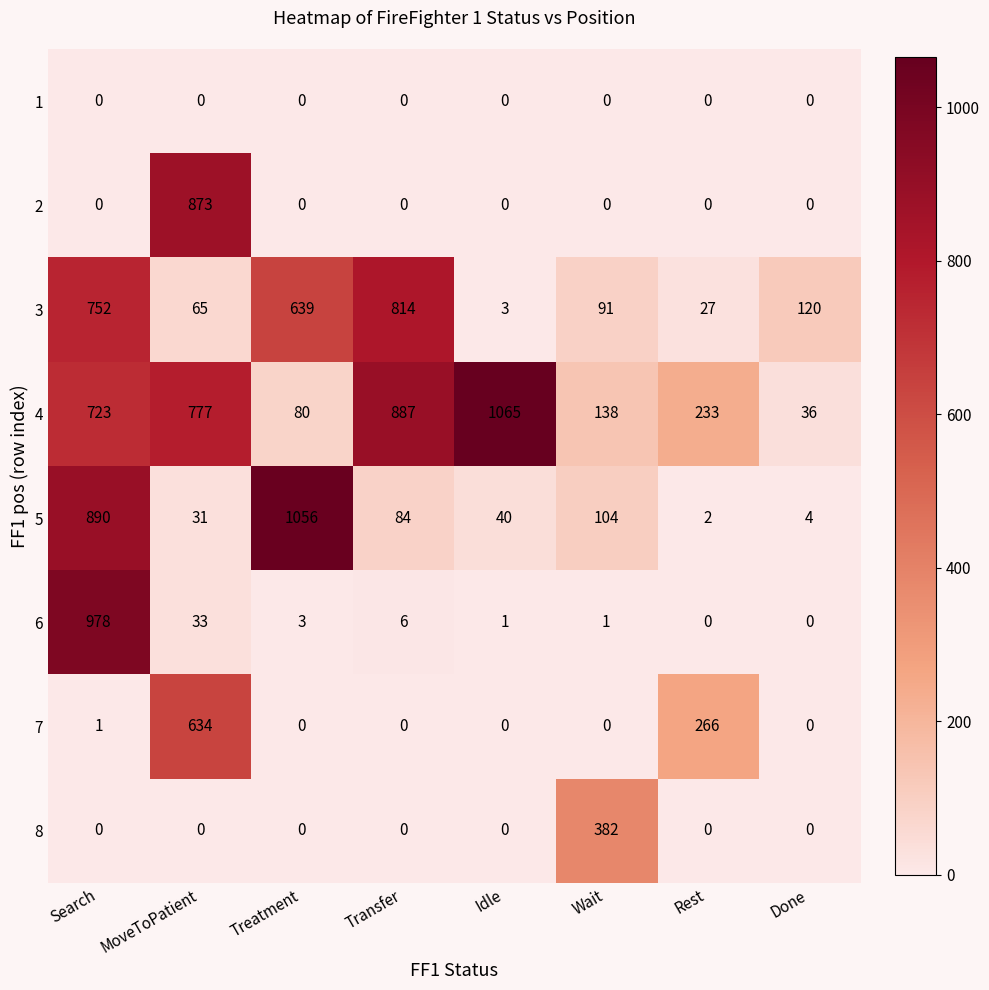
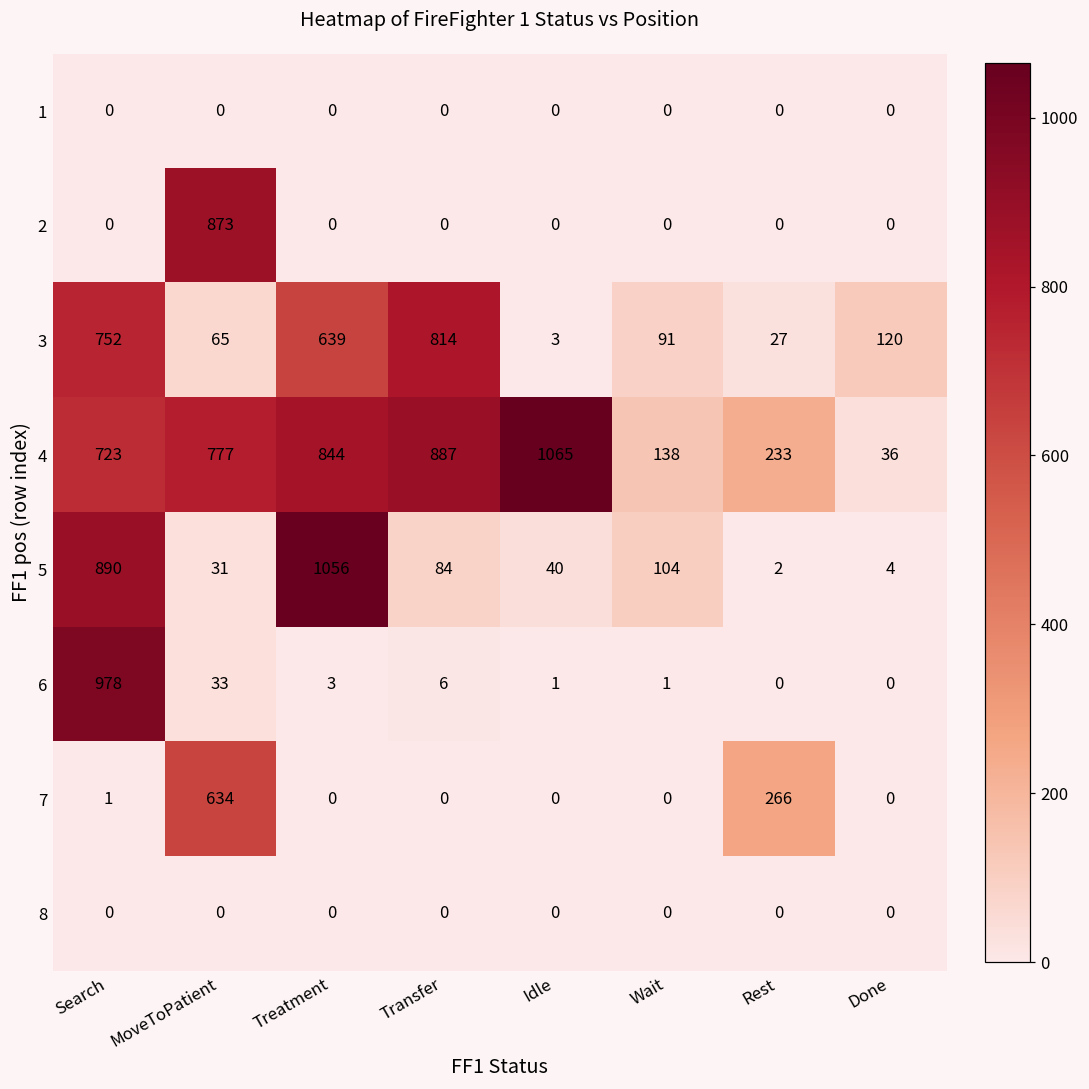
  {
    "1": {
      "Search": 0,
      "MoveToPatient": 0,
      "Treatment": 0,
      "Transfer": 0,
      "Idle": 0,
      "Wait": 0,
      "Rest": 0,
      "Done": 0
    },
    "2": {
      "Search": 0,
      "MoveToPatient": 873,
      "Treatment": 0,
      "Transfer": 0,
      "Idle": 0,
      "Wait": 0,
      "Rest": 0,
      "Done": 0
    },
    "3": {
      "Search": 752,
      "MoveToPatient": 65,
      "Treatment": 639,
      "Transfer": 814,
      "Idle": 3,
      "Wait": 91,
      "Rest": 27,
      "Done": 120
    },
    "4": {
      "Search": 723,
      "MoveToPatient": 777,
-     "Treatment": 80,
+     "Treatment": 844,
      "Transfer": 887,
      "Idle": 1065,
      "Wait": 138,
      "Rest": 233,
      "Done": 36
    },
    "5": {
      "Search": 890,
      "MoveToPatient": 31,
      "Treatment": 1056,
      "Transfer": 84,
      "Idle": 40,
      "Wait": 104,
      "Rest": 2,
      "Done": 4
    },
    "6": {
      "Search": 978,
      "MoveToPatient": 33,
      "Treatment": 3,
      "Transfer": 6,
      "Idle": 1,
      "Wait": 1,
      "Rest": 0,
      "Done": 0
    },
    "7": {
      "Search": 1,
      "MoveToPatient": 634,
      "Treatment": 0,
      "Transfer": 0,
      "Idle": 0,
      "Wait": 0,
      "Rest": 266,
      "Done": 0
    },
    "8": {
      "Search": 0,
      "MoveToPatient": 0,
      "Treatment": 0,
      "Transfer": 0,
      "Idle": 0,
-     "Wait": 382,
+     "Wait": 0,
      "Rest": 0,
      "Done": 0
    }
  }
